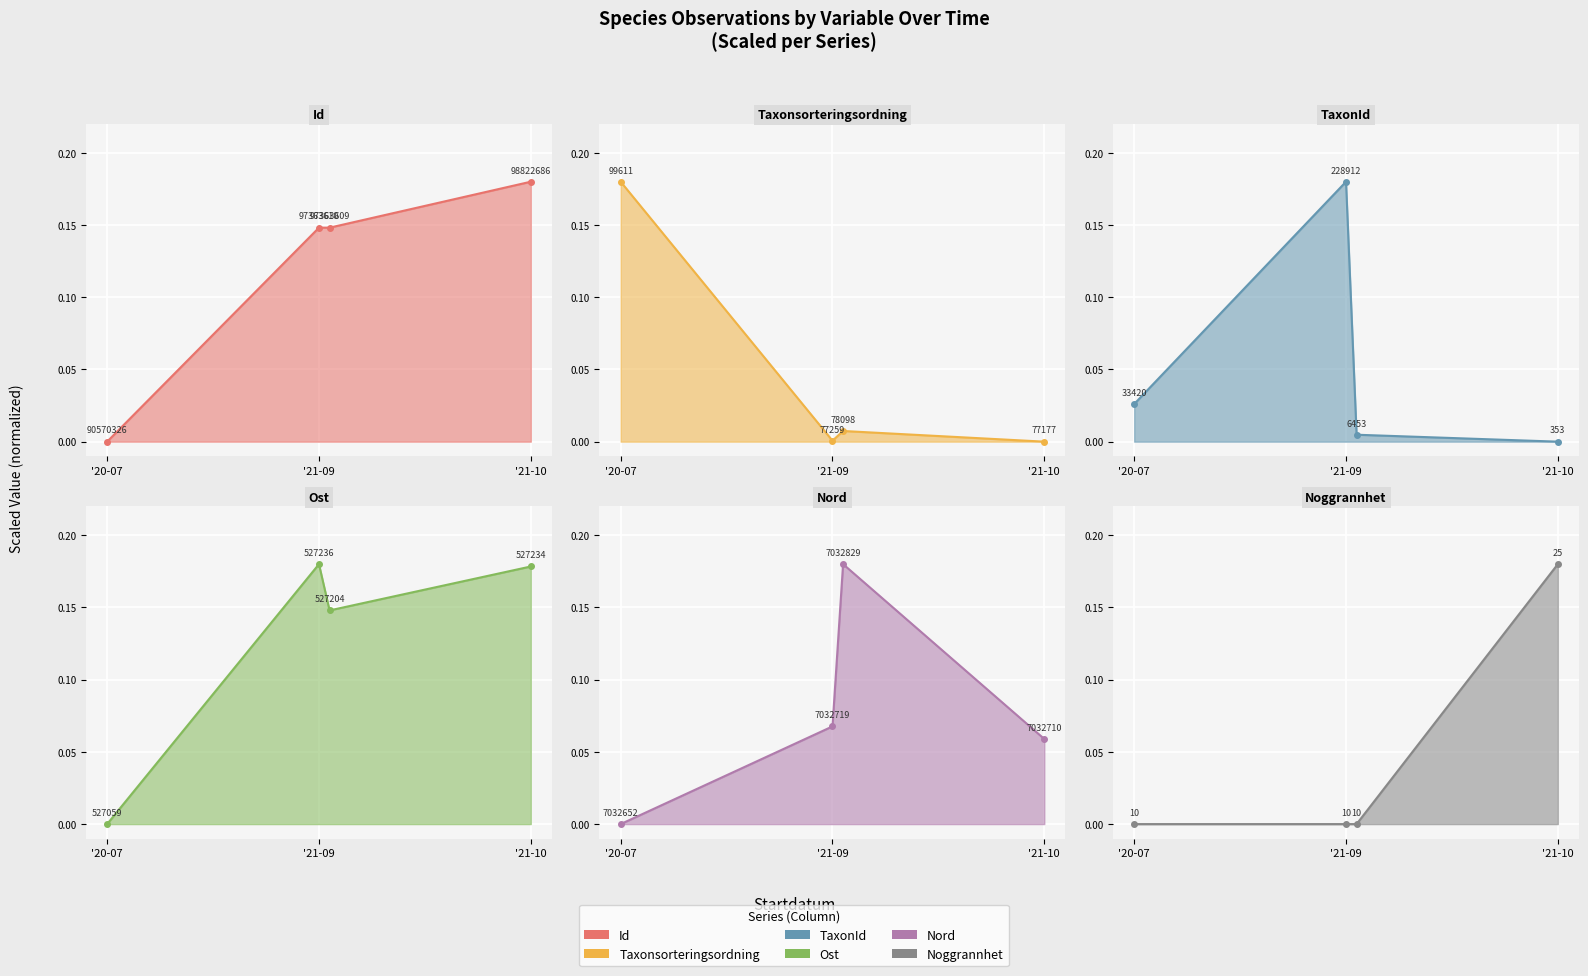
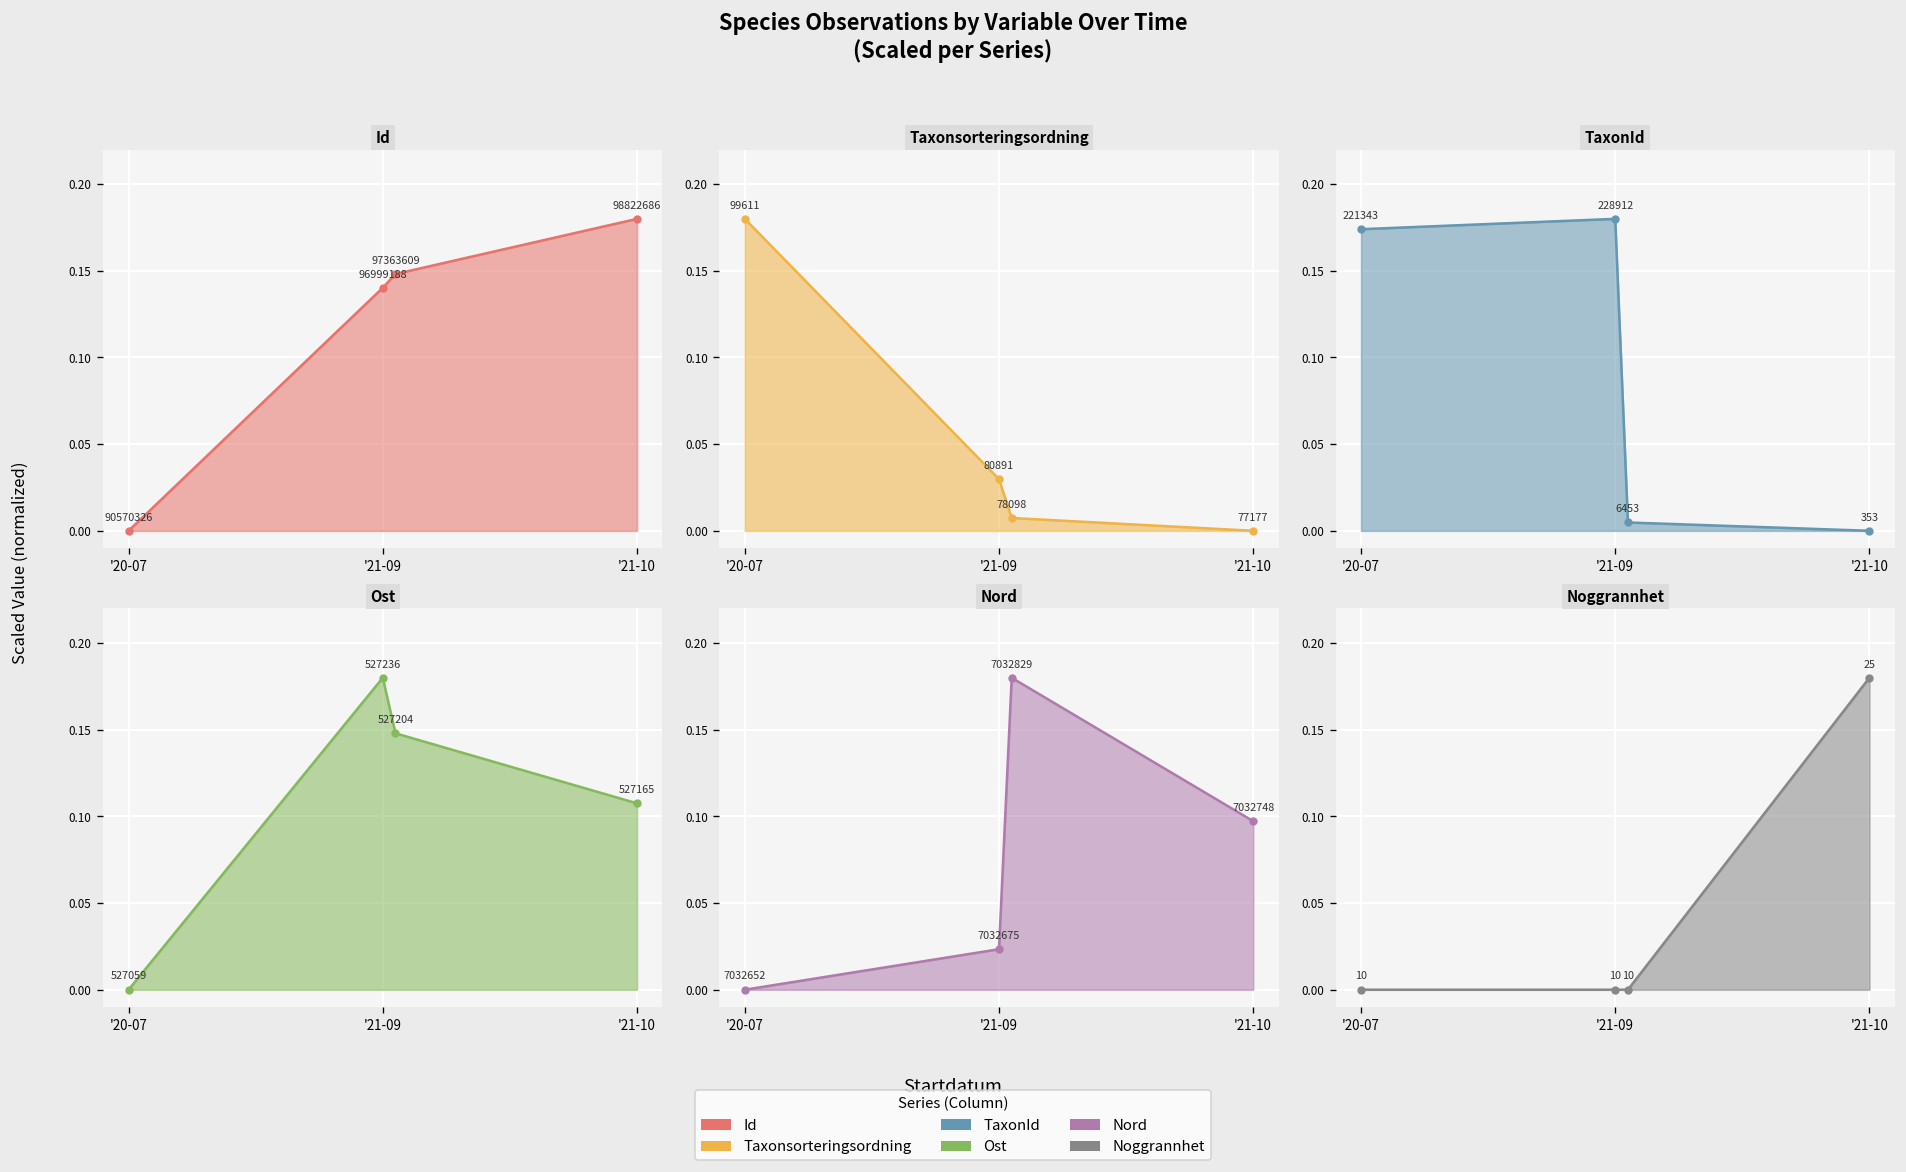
  {
    "Id": {
-     "'21-09": 97363610
+     "'21-09": 96999188
    },
    "Taxonsorteringsordning": {
-     "'21-09": 77259
+     "'21-09": 80891
    },
    "TaxonId": {
-     "'20-07": 33420
+     "'20-07": 221343
    },
    "Ost": {
-     "'21-10": 527234
+     "'21-10": 527165
    },
    "Nord": {
-     "'21-09": 7032719,
-     "'21-10": 7032710
+     "'21-09": 7032675,
+     "'21-10": 7032748
    }
  }
